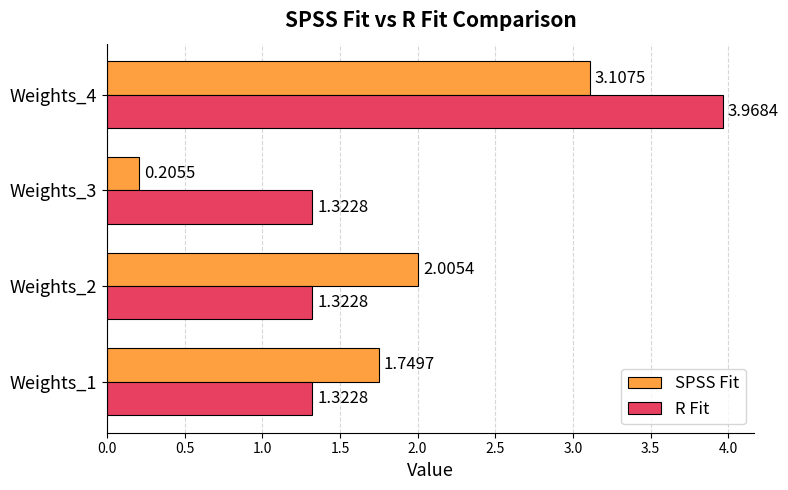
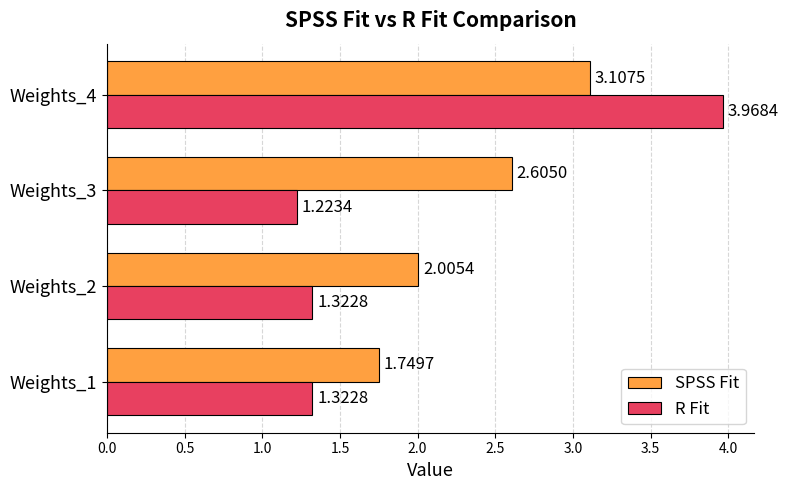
  {
    "SPSS Fit": {
      "Weights_4": 3.1075,
-     "Weights_3": 0.2055,
+     "Weights_3": 2.6050,
      "Weights_2": 2.0054,
      "Weights_1": 1.7497
    },
    "R Fit": {
      "Weights_4": 3.9684,
-     "Weights_3": 1.3228,
+     "Weights_3": 1.2234,
      "Weights_2": 1.3228,
      "Weights_1": 1.3228
    }
  }
